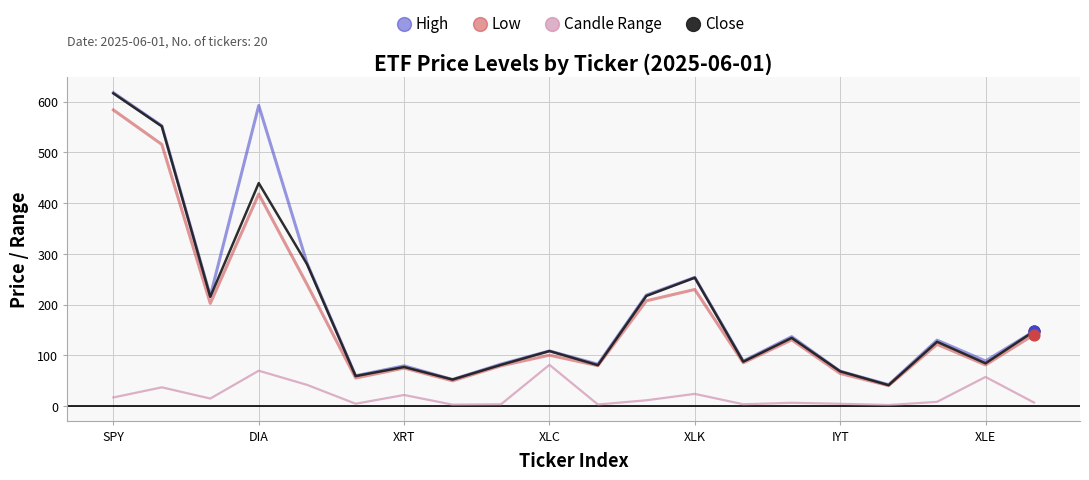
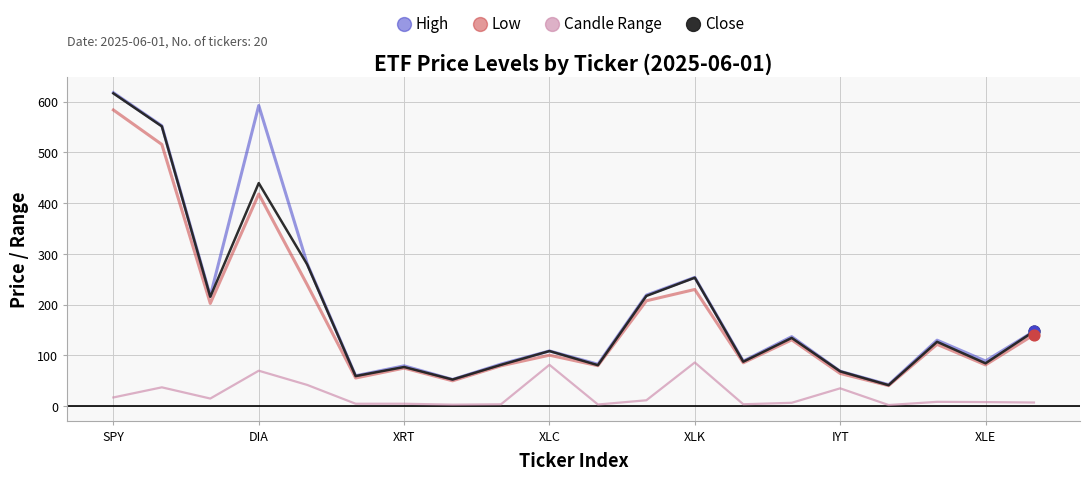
  {
    "High": {
      "DIA": 590
    },
    "Candle Range": {
      "SPY": 20,
      "DIA": 70,
-     "XRT": 20,
+     "XRT": 0,
      "XLC": 80,
-     "XLK": 20,
-     "IYT": 0,
-     "XLE": 60
+     "XLK": 90,
+     "IYT": 30,
+     "XLE": 10
    }
  }
